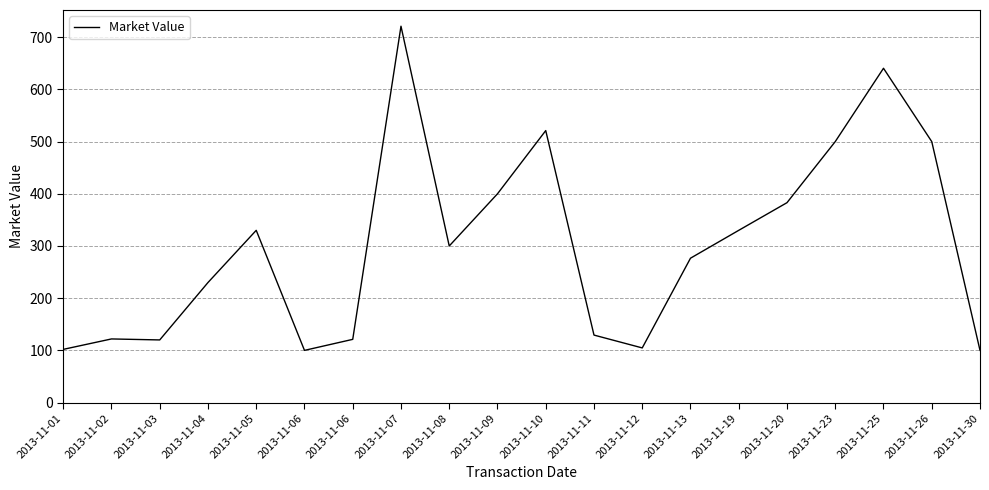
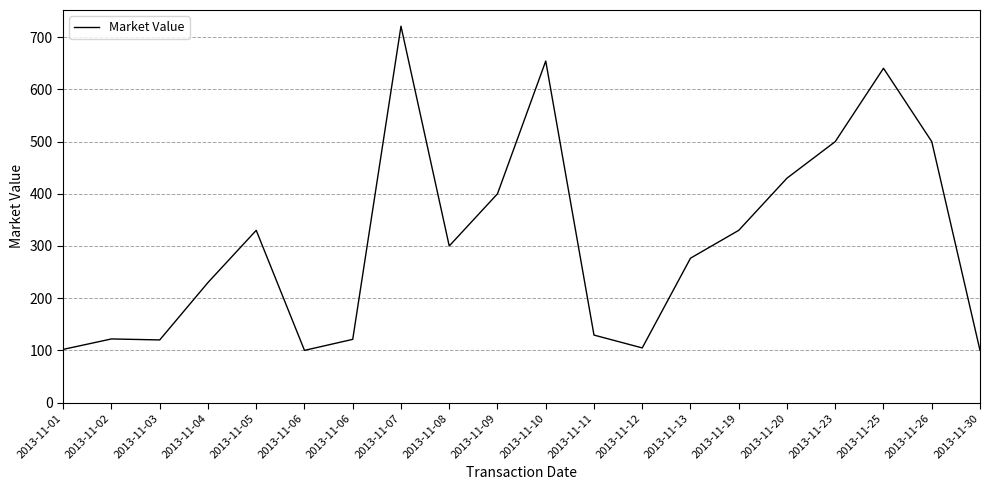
  {
    "2013-11-01": 100,
    "2013-11-02": 120,
    "2013-11-03": 120,
    "2013-11-04": 230,
    "2013-11-05": 330,
    "2013-11-07": 720,
    "2013-11-08": 300,
    "2013-11-09": 400,
-   "2013-11-10": 520,
+   "2013-11-10": 650,
    "2013-11-11": 130,
    "2013-11-12": 100,
    "2013-11-13": 280,
    "2013-11-19": 330,
-   "2013-11-20": 380,
+   "2013-11-20": 430,
    "2013-11-23": 500,
    "2013-11-25": 640,
    "2013-11-26": 500,
    "2013-11-30": 100
  }
